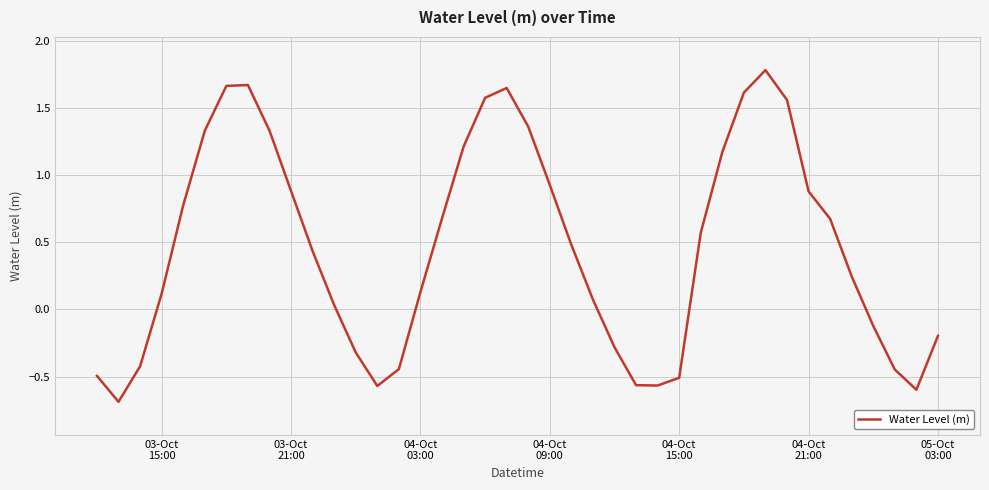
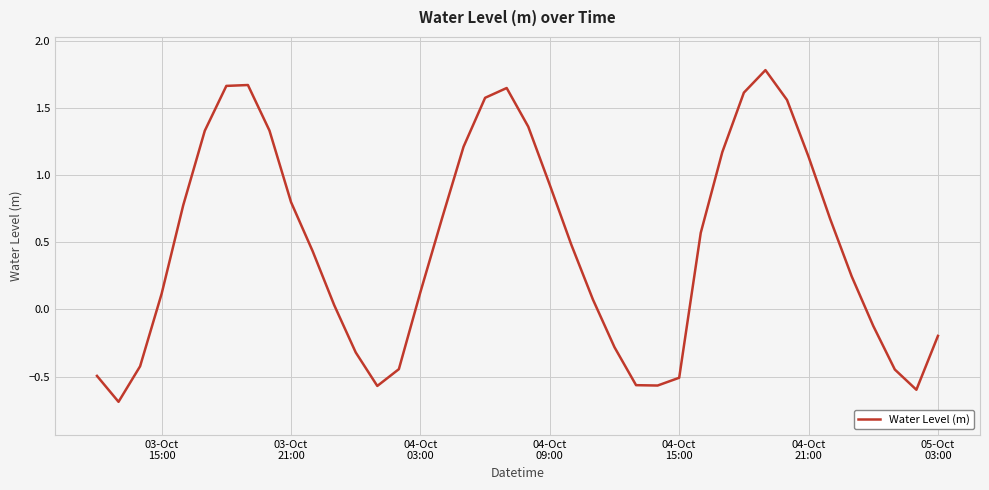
  {
    "03-Oct 15:00": 0.12,
-   "03-Oct 21:00": 0.88,
+   "03-Oct 21:00": 0.80,
    "04-Oct 03:00": 0.13,
    "04-Oct 09:00": 0.93,
    "04-Oct 15:00": -0.51,
-   "04-Oct 21:00": 0.88,
+   "04-Oct 21:00": 1.14,
    "05-Oct 03:00": -0.20
  }
